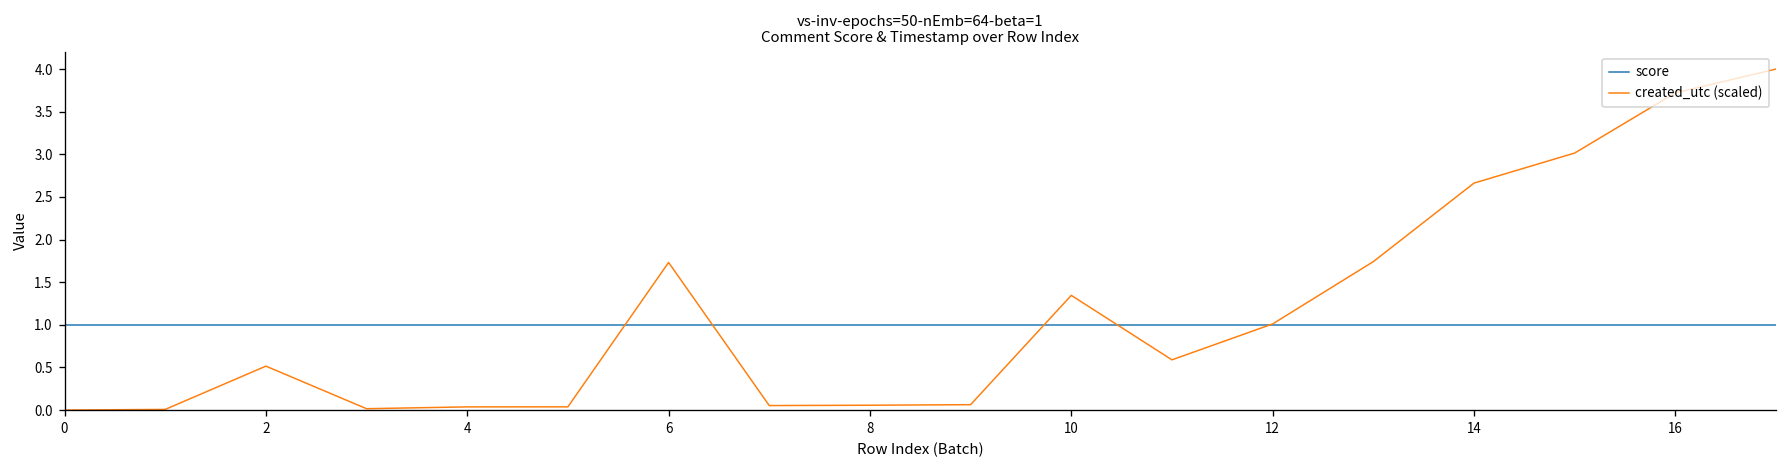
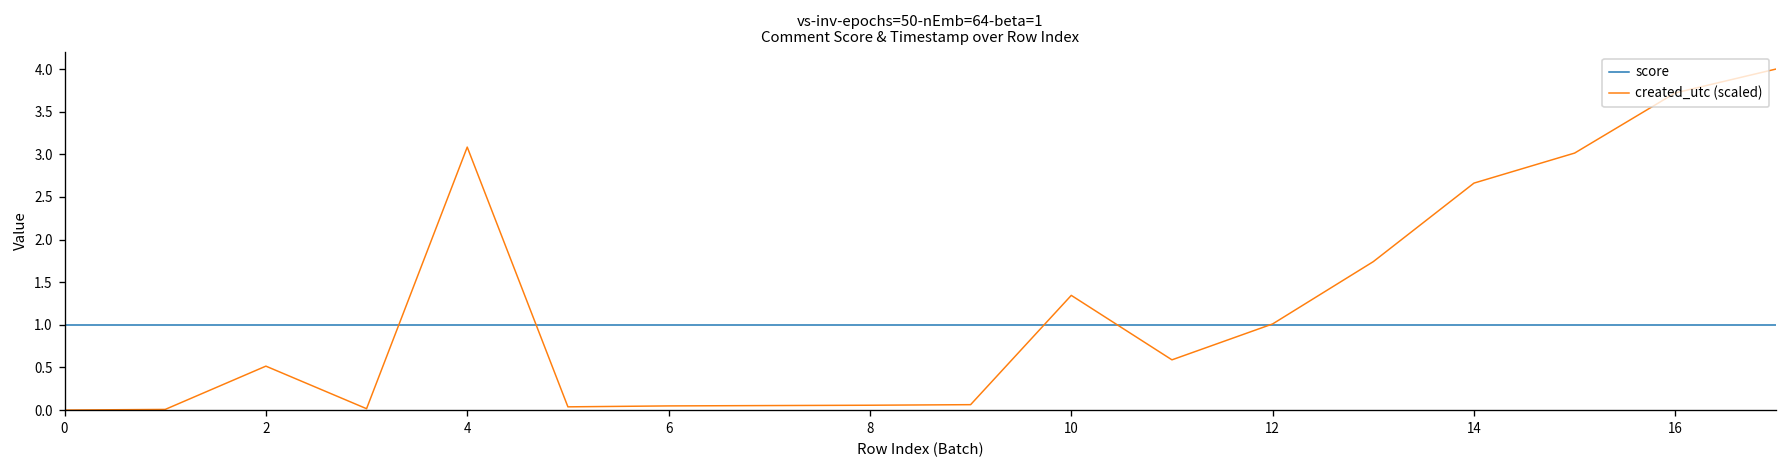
  {
    "score": {
      "0": 1.0,
      "2": 1.0,
      "4": 1.0,
      "6": 1.0,
      "8": 1.0,
      "10": 1.0,
      "14": 1.0,
      "16": 1.0
    },
    "created_utc (scaled)": {
      "0": 0.0,
      "2": 0.5,
-     "4": 0.0,
-     "6": 1.7,
+     "4": 3.1,
+     "6": 0.0,
      "8": 0.1,
      "10": 1.3,
      "14": 2.7
    }
  }
